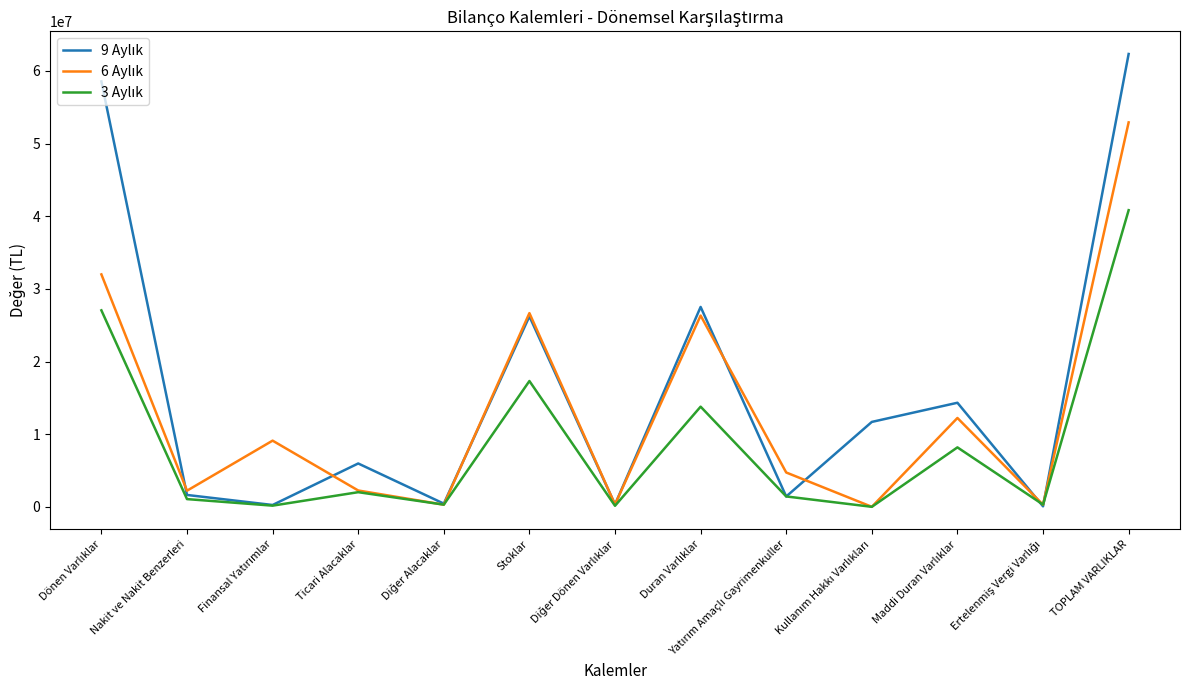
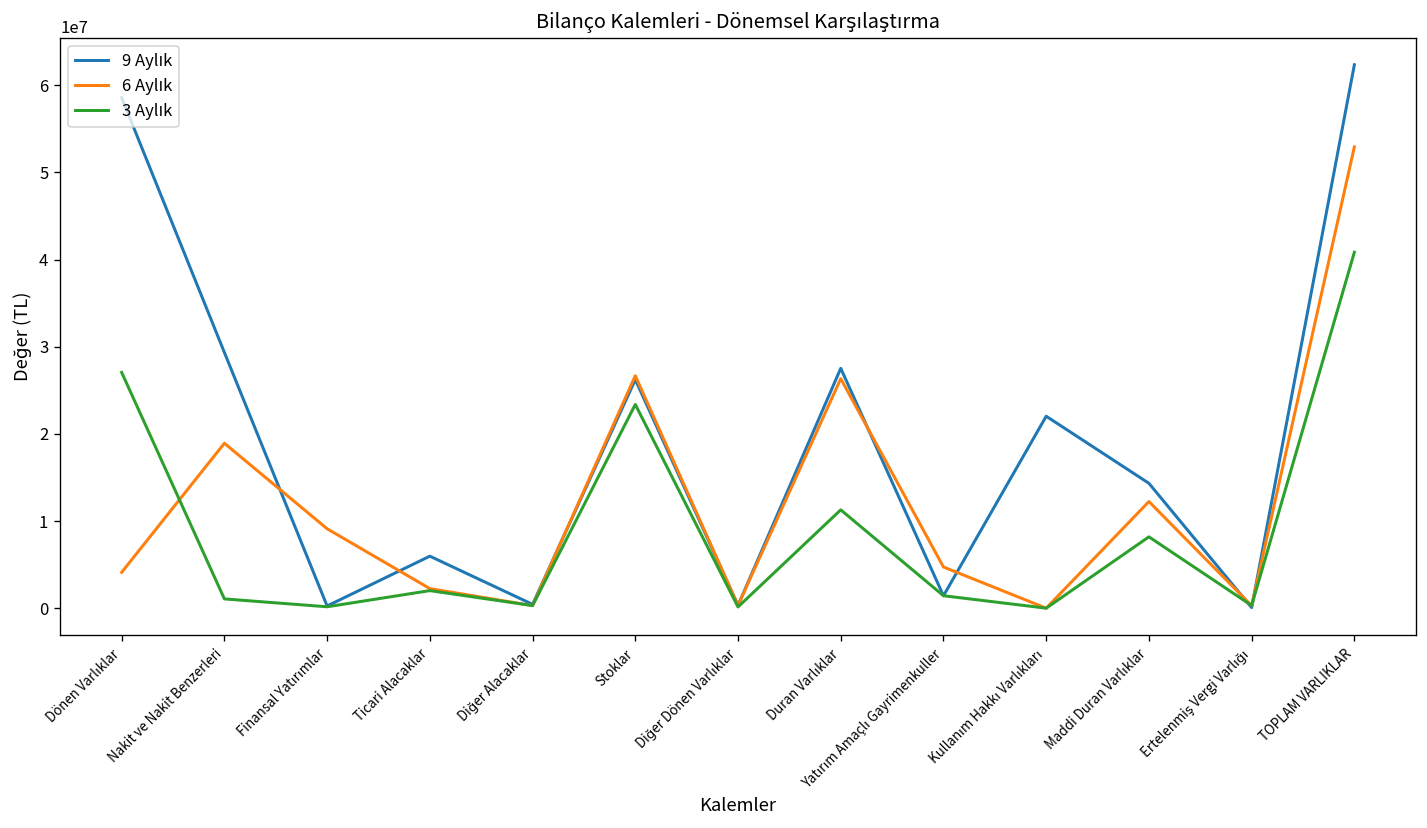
  {
    "9 Aylık": {
-     "Nakit ve Nakit Benzerleri": 2000000,
+     "Nakit ve Nakit Benzerleri": 29000000,
      "Ticari Alacaklar": 6000000,
      "Stoklar": 26000000,
      "Duran Varlıklar": 28000000,
-     "Kullanım Hakkı Varlıkları": 12000000,
+     "Kullanım Hakkı Varlıkları": 22000000,
      "Maddi Duran Varlıklar": 14000000,
      "TOPLAM VARLIKLAR": 62000000
    },
    "6 Aylık": {
-     "Dönen Varlıklar": 32000000,
-     "Nakit ve Nakit Benzerleri": 2000000,
+     "Dönen Varlıklar": 4000000,
+     "Nakit ve Nakit Benzerleri": 19000000,
      "Finansal Yatırımlar": 9000000,
      "Stoklar": 27000000,
      "Duran Varlıklar": 26000000,
      "Yatırım Amaçlı Gayrimenkuller": 5000000,
      "Maddi Duran Varlıklar": 12000000,
      "TOPLAM VARLIKLAR": 53000000
    },
    "3 Aylık": {
      "Dönen Varlıklar": 27000000,
      "Nakit ve Nakit Benzerleri": 1000000,
-     "Stoklar": 17000000,
-     "Duran Varlıklar": 14000000,
+     "Stoklar": 23000000,
+     "Duran Varlıklar": 11000000,
      "Maddi Duran Varlıklar": 8000000,
      "TOPLAM VARLIKLAR": 41000000
    }
  }
